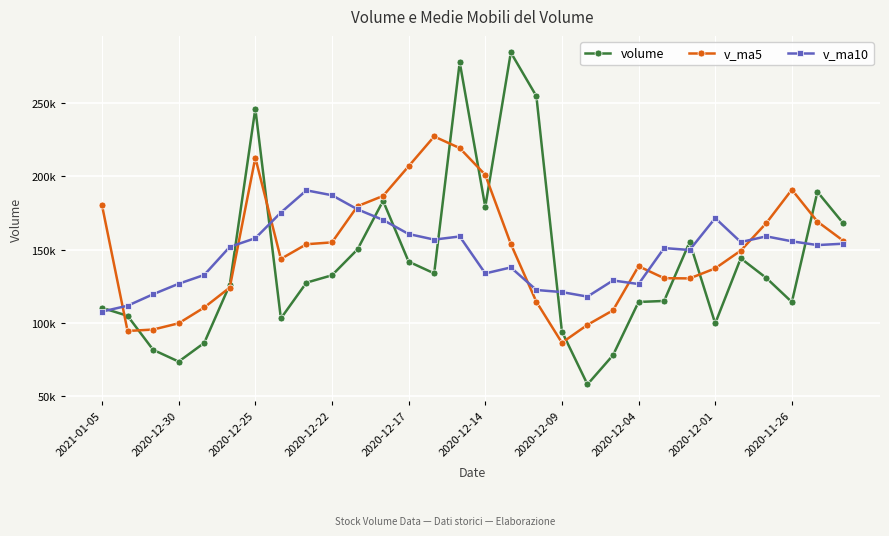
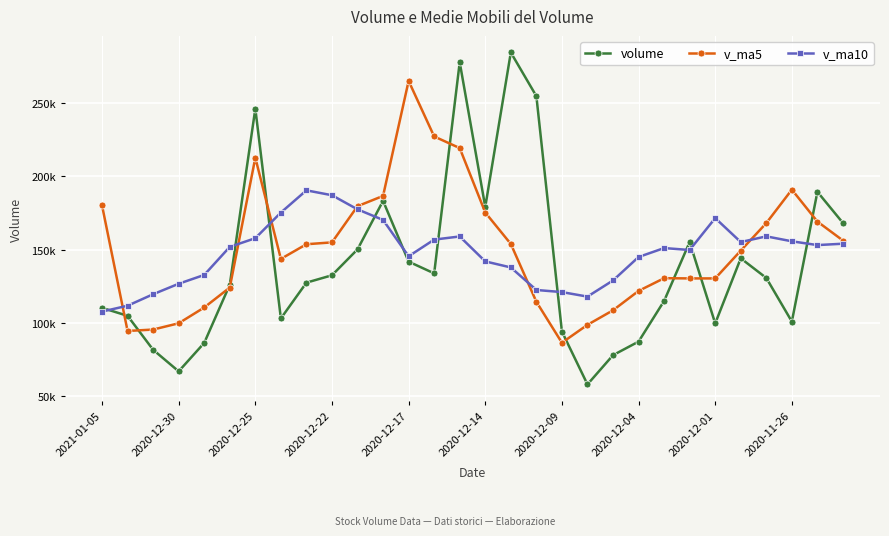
  {
    "volume": {
      "2021-01-05": 110000,
-     "2020-12-30": 73000,
+     "2020-12-30": 67000,
      "2020-12-25": 246000,
      "2020-12-22": 132000,
      "2020-12-17": 142000,
      "2020-12-14": 179000,
      "2020-12-09": 94000,
-     "2020-12-04": 114000,
+     "2020-12-04": 87000,
      "2020-12-01": 100000,
-     "2020-11-26": 114000
+     "2020-11-26": 101000
    },
    "v_ma5": {
      "2021-01-05": 180000,
      "2020-12-30": 100000,
      "2020-12-25": 213000,
      "2020-12-22": 155000,
-     "2020-12-17": 207000,
-     "2020-12-14": 201000,
+     "2020-12-17": 265000,
+     "2020-12-14": 175000,
      "2020-12-09": 86000,
-     "2020-12-04": 139000,
-     "2020-12-01": 137000,
+     "2020-12-04": 122000,
+     "2020-12-01": 130000,
      "2020-11-26": 191000
    },
    "v_ma10": {
      "2021-01-05": 108000,
      "2020-12-30": 127000,
      "2020-12-25": 158000,
      "2020-12-22": 187000,
-     "2020-12-17": 161000,
-     "2020-12-14": 134000,
+     "2020-12-17": 145000,
+     "2020-12-14": 142000,
      "2020-12-09": 121000,
-     "2020-12-04": 126000,
+     "2020-12-04": 145000,
      "2020-12-01": 171000,
      "2020-11-26": 156000
    }
  }
